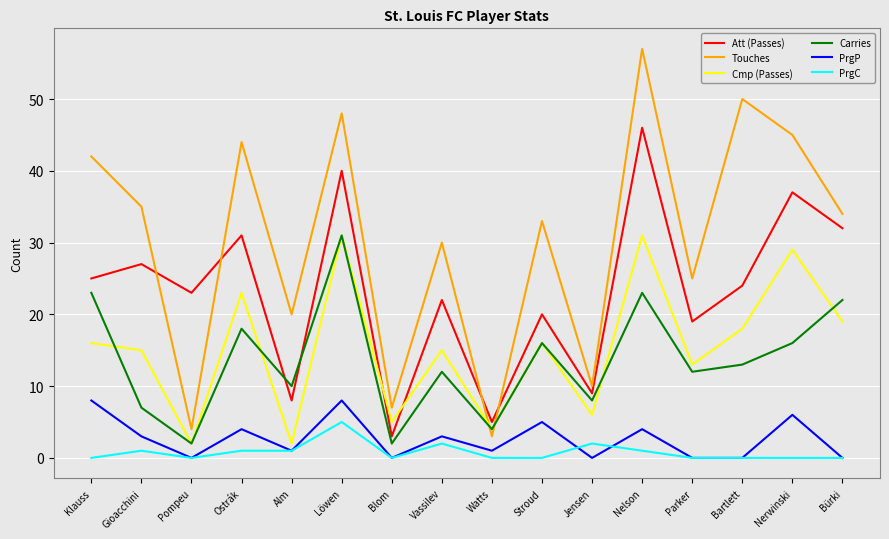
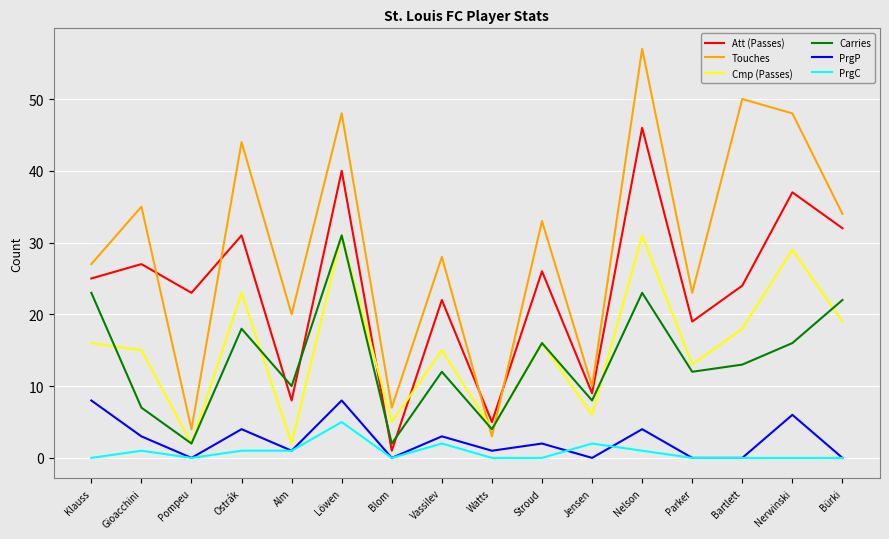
  {
    "Att (Passes)": {
      "Klauss": 25,
      "Gioacchini": 27,
      "Pompeu": 23,
      "Ostrák": 31,
      "Alm": 8,
      "Löwen": 40,
-     "Blom": 3,
+     "Blom": 1,
      "Vassilev": 22,
      "Watts": 5,
-     "Stroud": 20,
+     "Stroud": 26,
      "Jensen": 9,
      "Nelson": 46,
      "Parker": 19,
      "Bartlett": 24,
      "Nerwinski": 37,
      "Bürki": 32
    },
    "Touches": {
-     "Klauss": 42,
+     "Klauss": 27,
      "Gioacchini": 35,
      "Pompeu": 4,
      "Ostrák": 44,
      "Alm": 20,
      "Löwen": 48,
      "Blom": 7,
-     "Vassilev": 30,
+     "Vassilev": 28,
      "Watts": 3,
      "Stroud": 33,
      "Jensen": 10,
      "Nelson": 57,
-     "Parker": 25,
+     "Parker": 23,
      "Bartlett": 50,
-     "Nerwinski": 45,
+     "Nerwinski": 48,
      "Bürki": 34
    },
    "Cmp (Passes)": {
      "Klauss": 16,
      "Gioacchini": 15,
      "Ostrák": 23,
      "Alm": 2,
      "Blom": 5,
      "Vassilev": 15,
      "Jensen": 6,
      "Nelson": 31,
      "Parker": 13,
      "Bartlett": 18,
      "Nerwinski": 29,
      "Bürki": 19
    },
    "Carries": {
      "Klauss": 23,
      "Gioacchini": 7,
      "Ostrák": 18,
      "Alm": 10,
      "Blom": 2,
      "Vassilev": 12,
      "Jensen": 8,
      "Nelson": 23,
      "Parker": 12,
      "Bartlett": 13,
      "Nerwinski": 16,
      "Bürki": 22
    },
    "PrgP": {
      "Klauss": 8,
      "Gioacchini": 3,
      "Ostrák": 4,
      "Löwen": 8,
      "Vassilev": 3,
      "Watts": 1,
-     "Stroud": 5,
+     "Stroud": 2,
      "Jensen": 0,
      "Nelson": 4,
      "Nerwinski": 6
    },
    "PrgC": {
      "Klauss": 0,
      "Gioacchini": 1,
      "Ostrák": 1,
      "Löwen": 5,
      "Vassilev": 2,
      "Watts": 0,
      "Stroud": 0,
      "Jensen": 2,
      "Nelson": 1,
      "Nerwinski": 0
    }
  }
